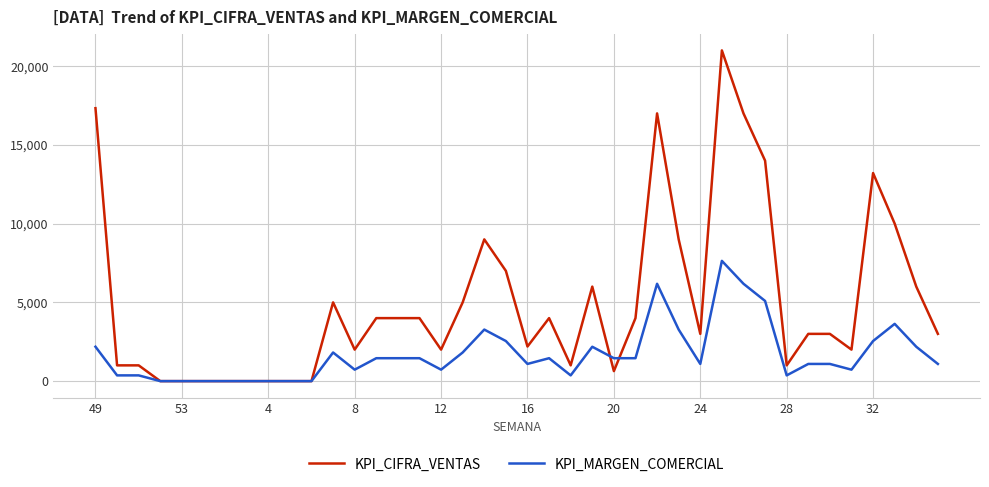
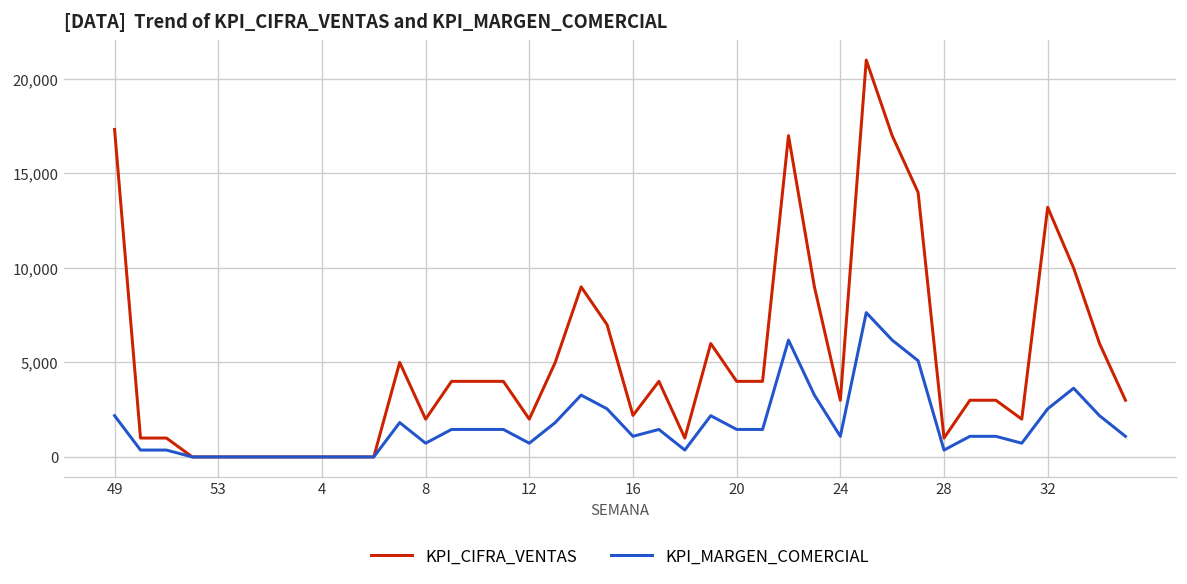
  {
    "KPI_CIFRA_VENTAS": {
      "49": "17,300",
      "8": "2,000",
      "12": "2,000",
      "16": "2,200",
-     "20": "600",
+     "20": "4,000",
      "24": "3,000",
      "28": "1,000",
      "32": "13,200"
    },
    "KPI_MARGEN_COMERCIAL": {
      "49": "2,200",
      "8": "700",
      "12": "700",
      "16": "1,100",
      "20": "1,500",
      "24": "1,100",
      "28": "400",
      "32": "2,500"
    }
  }
